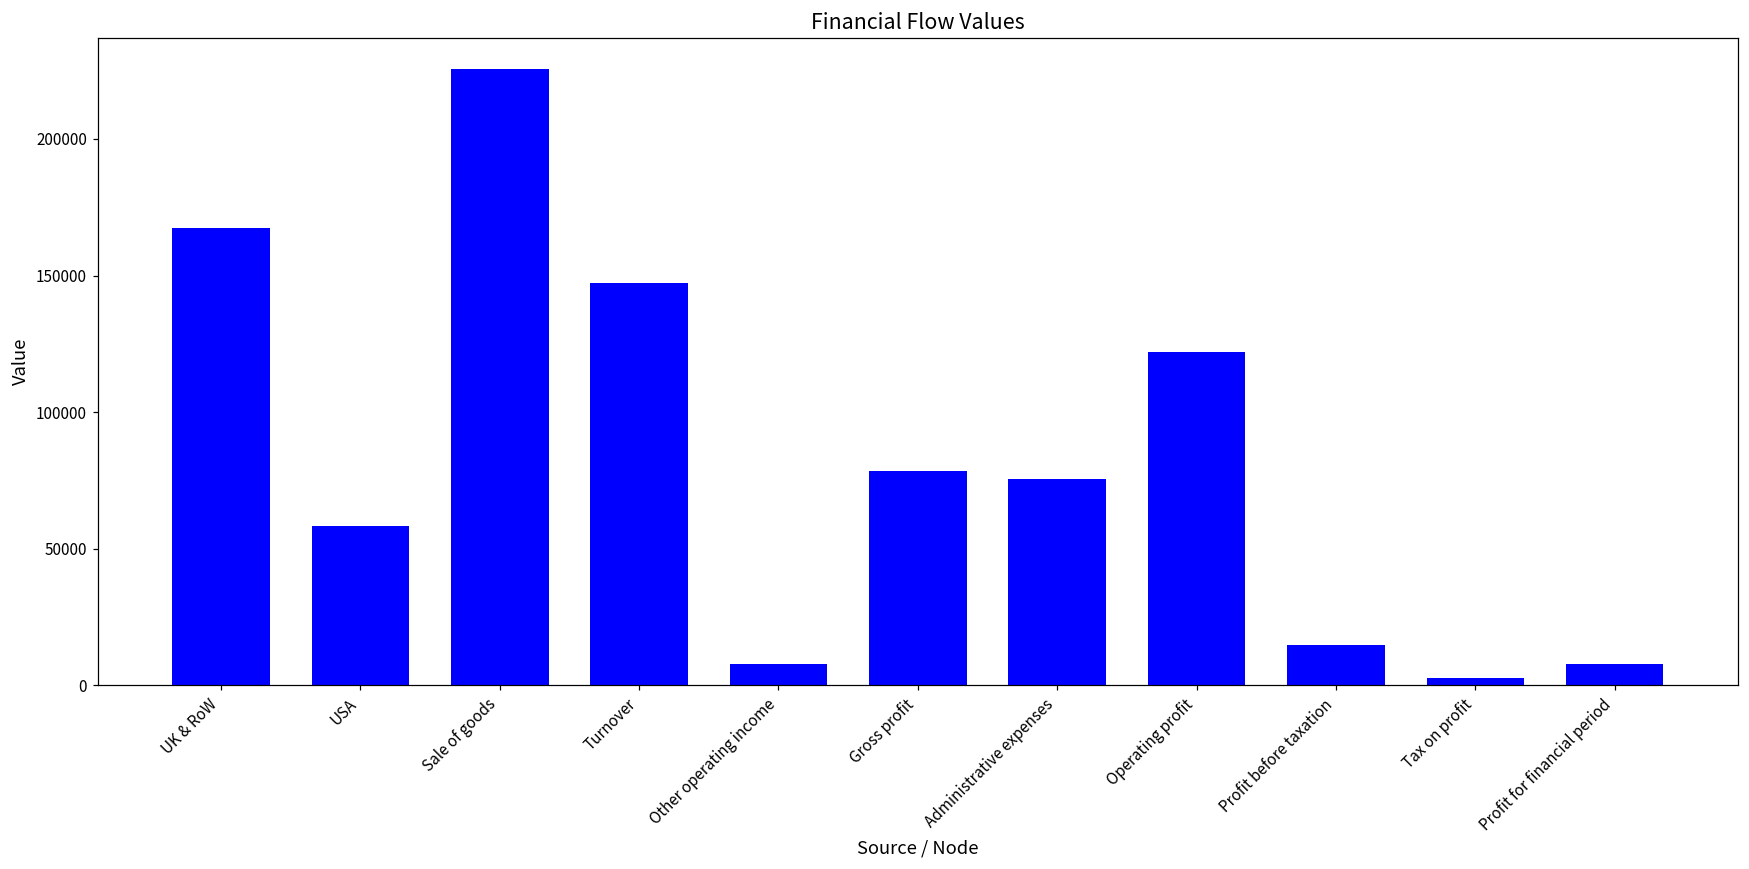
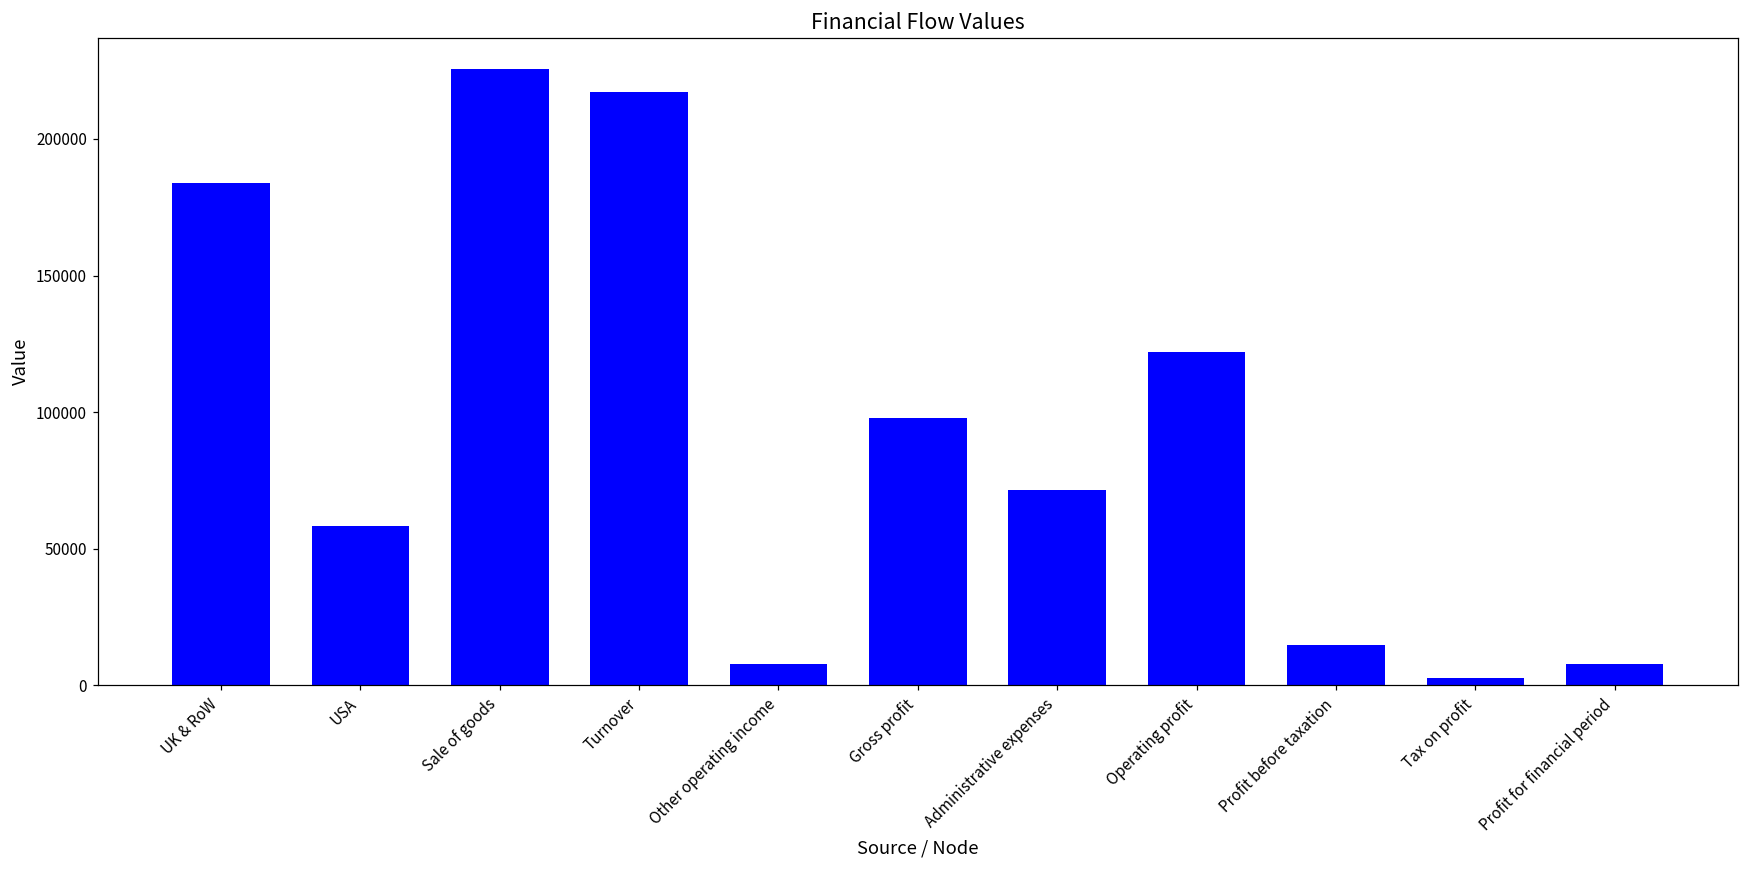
  {
-   "UK & RoW": 168000,
+   "UK & RoW": 184000,
    "USA": 58000,
    "Sale of goods": 226000,
-   "Turnover": 147000,
+   "Turnover": 217000,
    "Other operating income": 8000,
-   "Gross profit": 78000,
-   "Administrative expenses": 76000,
+   "Gross profit": 98000,
+   "Administrative expenses": 72000,
    "Operating profit": 122000,
    "Profit before taxation": 15000,
    "Tax on profit": 3000,
    "Profit for financial period": 8000
  }
